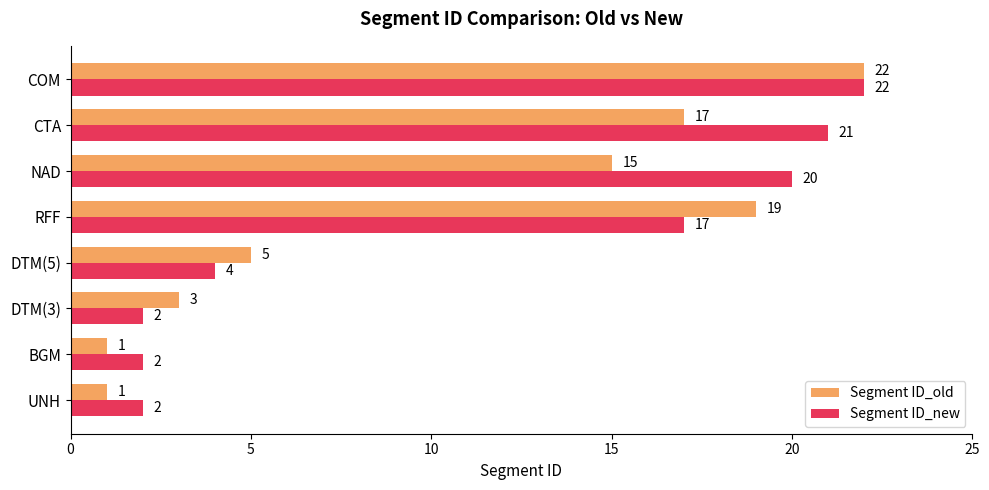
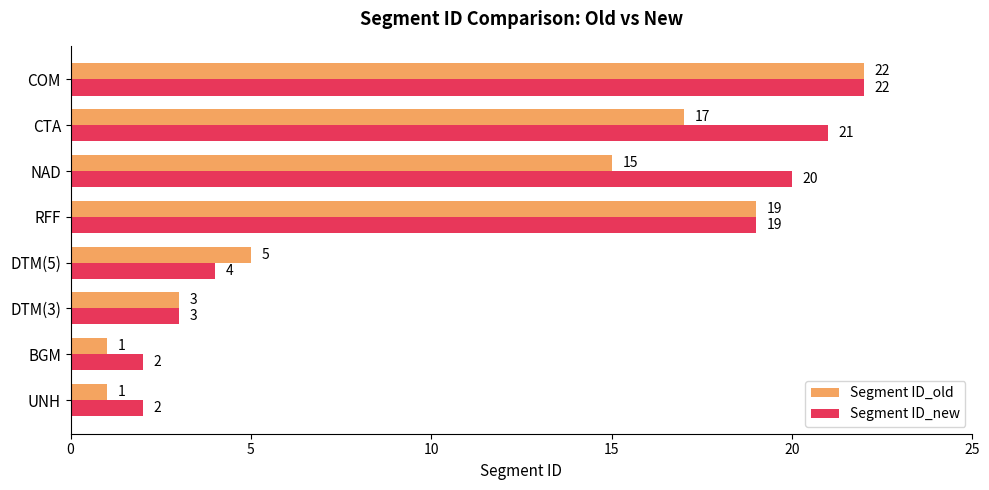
  {
    "Segment ID_old": {
      "COM": 22,
      "CTA": 17,
      "NAD": 15,
      "RFF": 19,
      "DTM(5)": 5,
      "DTM(3)": 3,
      "BGM": 1,
      "UNH": 1
    },
    "Segment ID_new": {
      "COM": 22,
      "CTA": 21,
      "NAD": 20,
-     "RFF": 17,
+     "RFF": 19,
      "DTM(5)": 4,
-     "DTM(3)": 2,
+     "DTM(3)": 3,
      "BGM": 2,
      "UNH": 2
    }
  }
